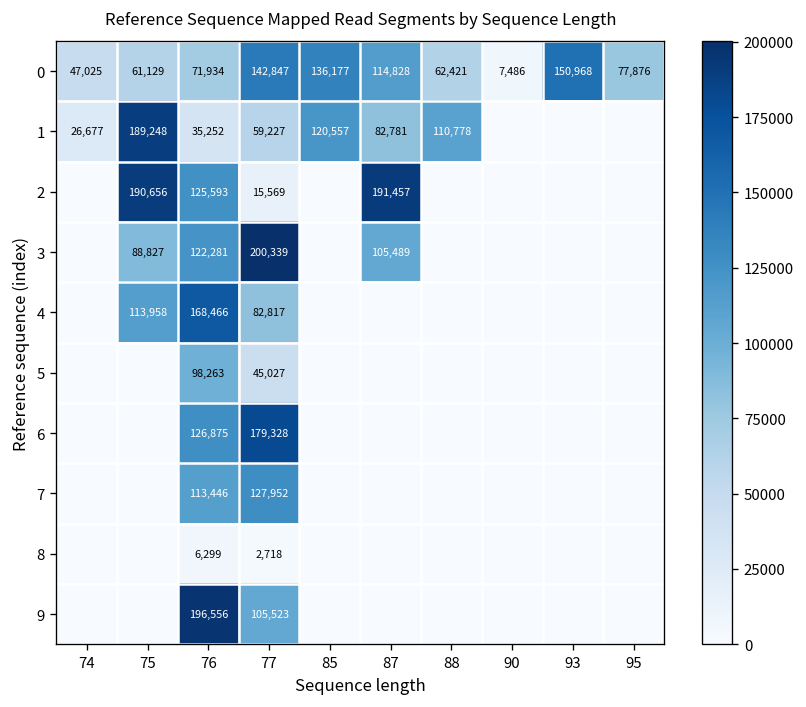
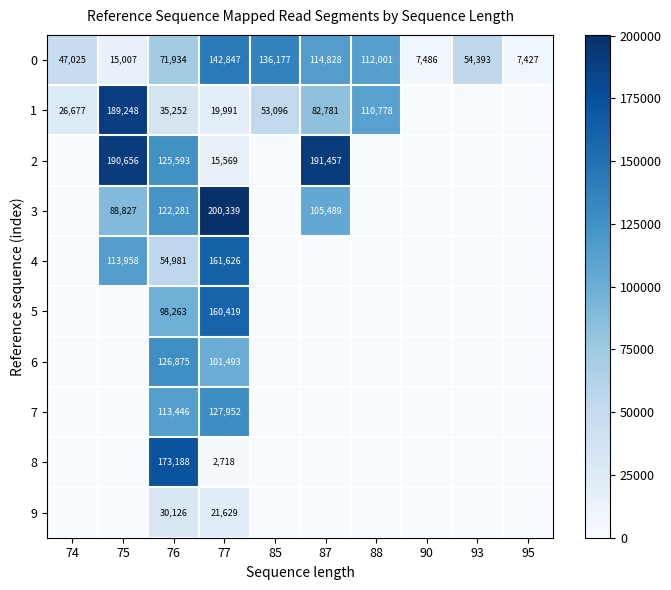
  {
    "0": {
      "74": "47,025",
-     "75": "61,129",
+     "75": "15,007",
      "76": "71,934",
      "77": "142,847",
      "85": "136,177",
      "87": "114,828",
-     "88": "62,421",
+     "88": "112,001",
      "90": "7,486",
-     "93": "150,968",
-     "95": "77,876"
+     "93": "54,393",
+     "95": "7,427"
    },
    "1": {
      "74": "26,677",
      "75": "189,248",
      "76": "35,252",
-     "77": "59,227",
-     "85": "120,557",
+     "77": "19,991",
+     "85": "53,096",
      "87": "82,781",
      "88": "110,778"
    },
    "2": {
      "75": "190,656",
      "76": "125,593",
      "77": "15,569",
      "87": "191,457"
    },
    "3": {
      "75": "88,827",
      "76": "122,281",
      "77": "200,339",
      "87": "105,489"
    },
    "4": {
      "75": "113,958",
-     "76": "168,466",
-     "77": "82,817"
+     "76": "54,981",
+     "77": "161,626"
    },
    "5": {
      "76": "98,263",
-     "77": "45,027"
+     "77": "160,419"
    },
    "6": {
      "76": "126,875",
-     "77": "179,328"
+     "77": "101,493"
    },
    "7": {
      "76": "113,446",
      "77": "127,952"
    },
    "8": {
-     "76": "6,299",
+     "76": "173,188",
      "77": "2,718"
    },
    "9": {
-     "76": "196,556",
-     "77": "105,523"
+     "76": "30,126",
+     "77": "21,629"
    }
  }
